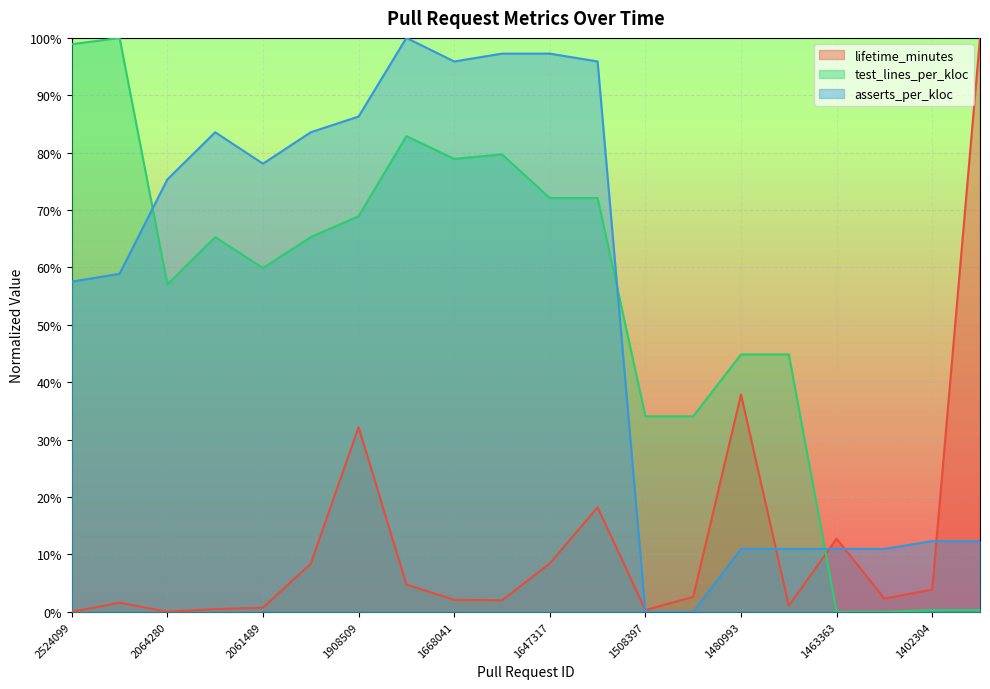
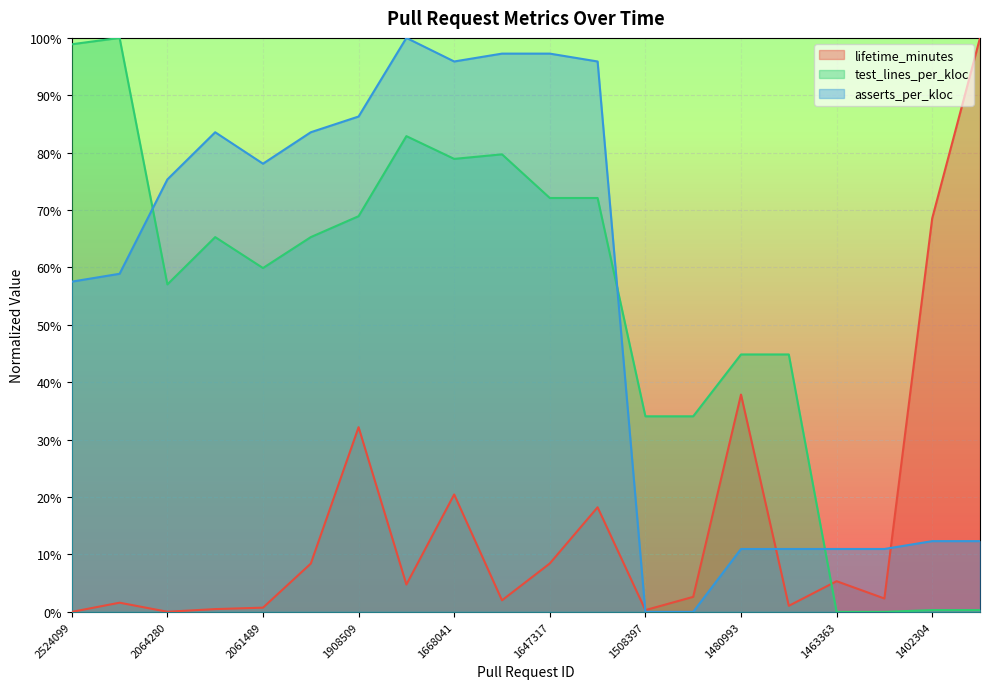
  {
    "lifetime_minutes": {
      "2524099": "0%",
      "2064280": "0%",
      "2061489": "1%",
      "1908509": "32%",
-     "1668041": "2%",
+     "1668041": "20%",
      "1647317": "8%",
      "1480993": "38%",
-     "1463363": "13%",
-     "1402304": "4%"
+     "1463363": "5%",
+     "1402304": "69%"
    },
    "test_lines_per_kloc": {
      "2524099": "99%",
      "2064280": "57%",
      "2061489": "60%",
      "1908509": "69%",
      "1668041": "79%",
      "1647317": "72%",
      "1508397": "34%",
      "1480993": "45%",
      "1463363": "0%",
      "1402304": "0%"
    },
    "asserts_per_kloc": {
      "2524099": "58%",
      "2064280": "75%",
      "2061489": "78%",
      "1908509": "86%",
      "1668041": "96%",
      "1647317": "97%",
      "1480993": "11%",
      "1463363": "11%",
      "1402304": "12%"
    }
  }
